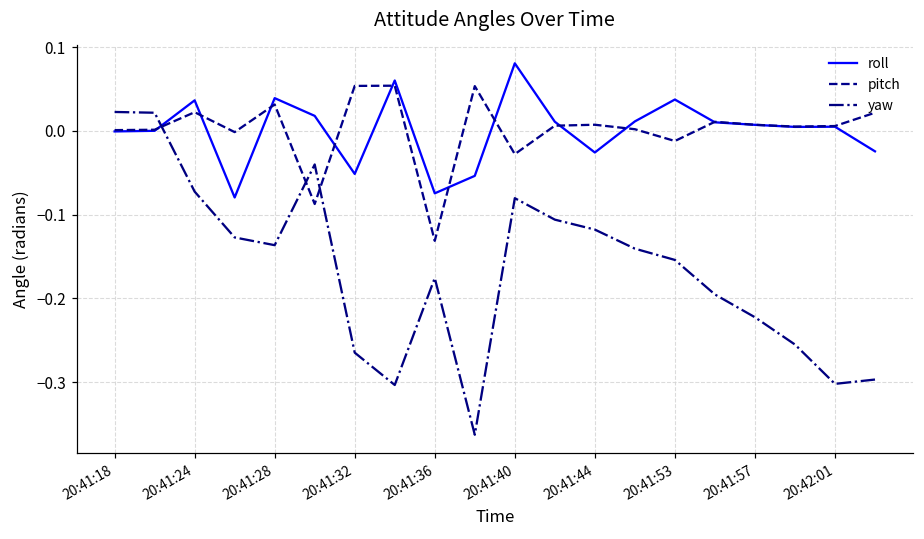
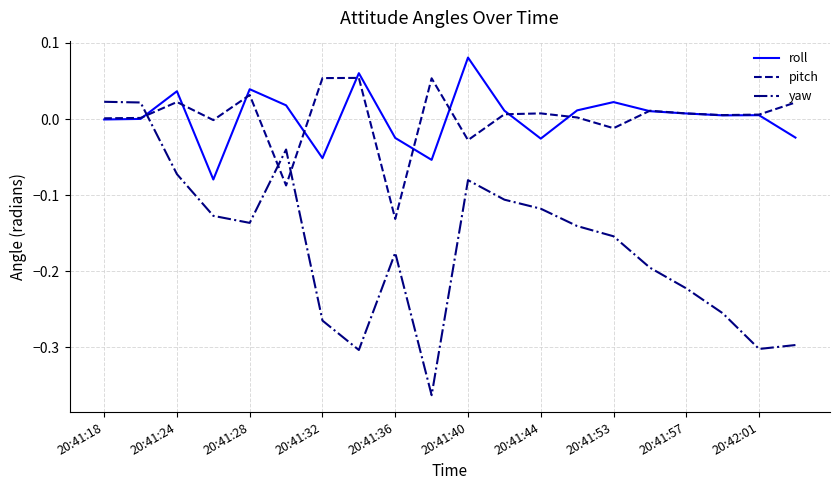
  {
    "roll": {
      "20:41:24": 0.04,
      "20:41:28": 0.04,
      "20:41:32": -0.05,
-     "20:41:36": -0.07,
+     "20:41:36": -0.02,
      "20:41:40": 0.08,
      "20:41:44": -0.03,
-     "20:41:53": 0.04
+     "20:41:53": 0.02
    }
  }
